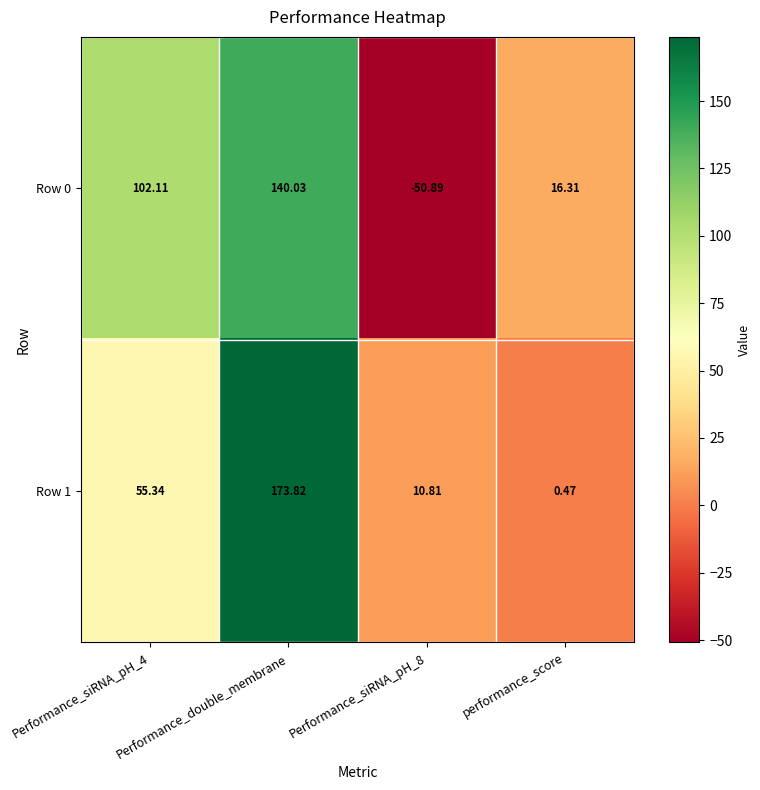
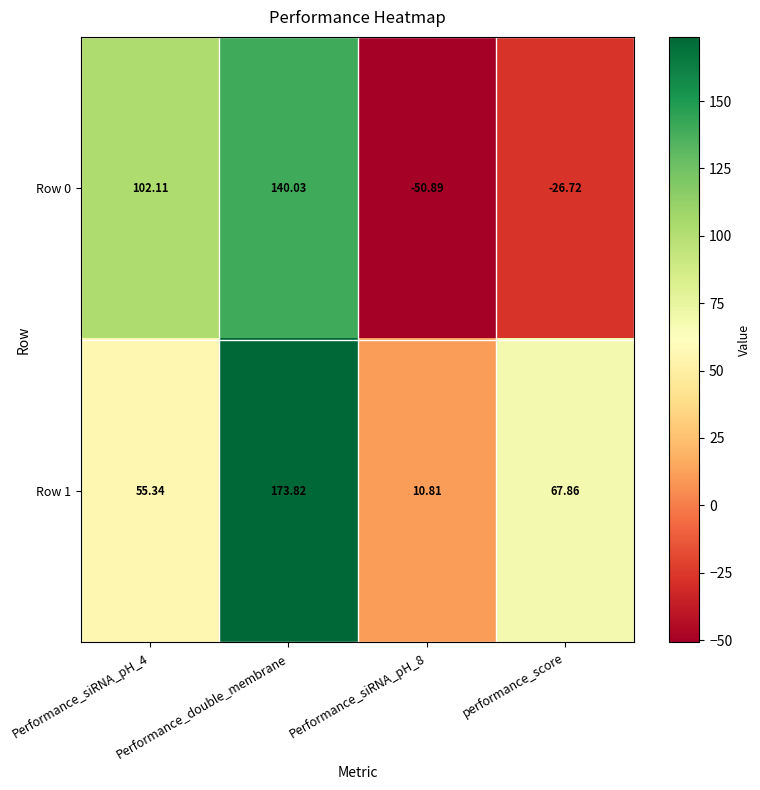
  {
    "Row 0": {
      "Performance_siRNA_pH_4": 102.11,
      "Performance_double_membrane": 140.03,
      "Performance_siRNA_pH_8": -50.89,
-     "performance_score": 16.31
+     "performance_score": -26.72
    },
    "Row 1": {
      "Performance_siRNA_pH_4": 55.34,
      "Performance_double_membrane": 173.82,
      "Performance_siRNA_pH_8": 10.81,
-     "performance_score": 0.47
+     "performance_score": 67.86
    }
  }
